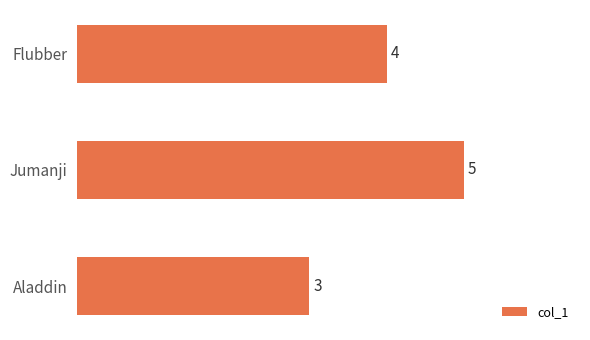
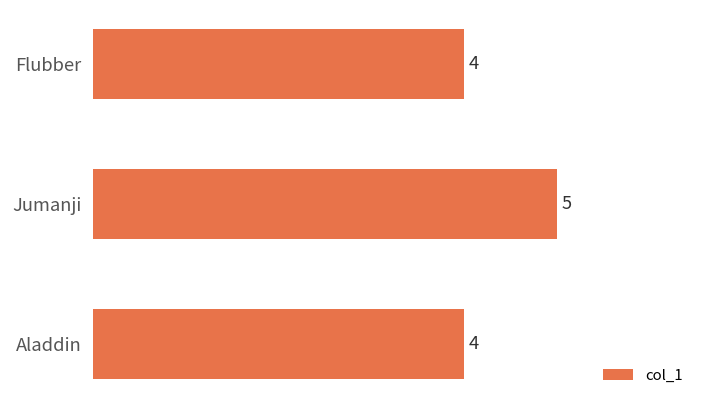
  {
    "Flubber": 4,
    "Jumanji": 5,
-   "Aladdin": 3
+   "Aladdin": 4
  }
